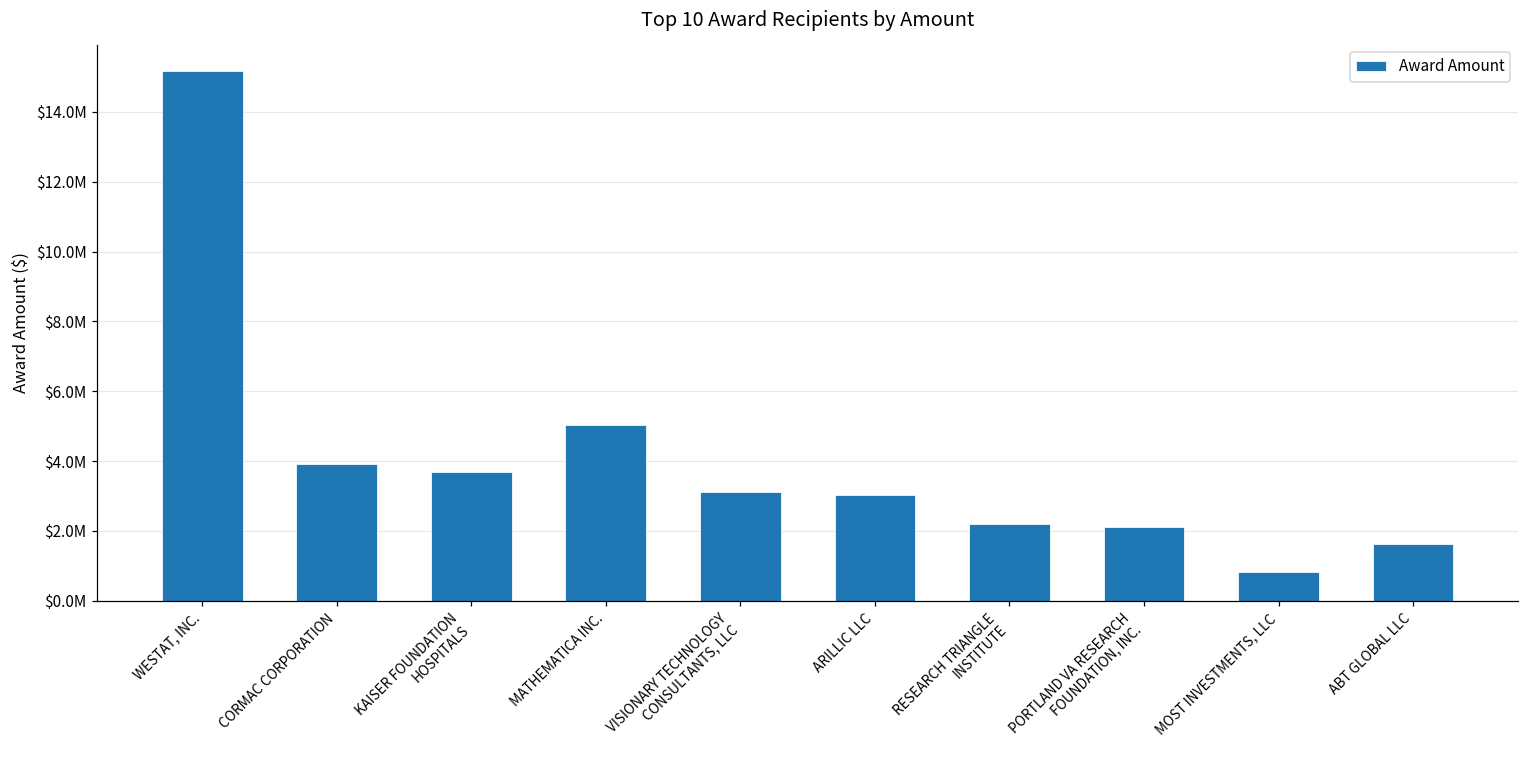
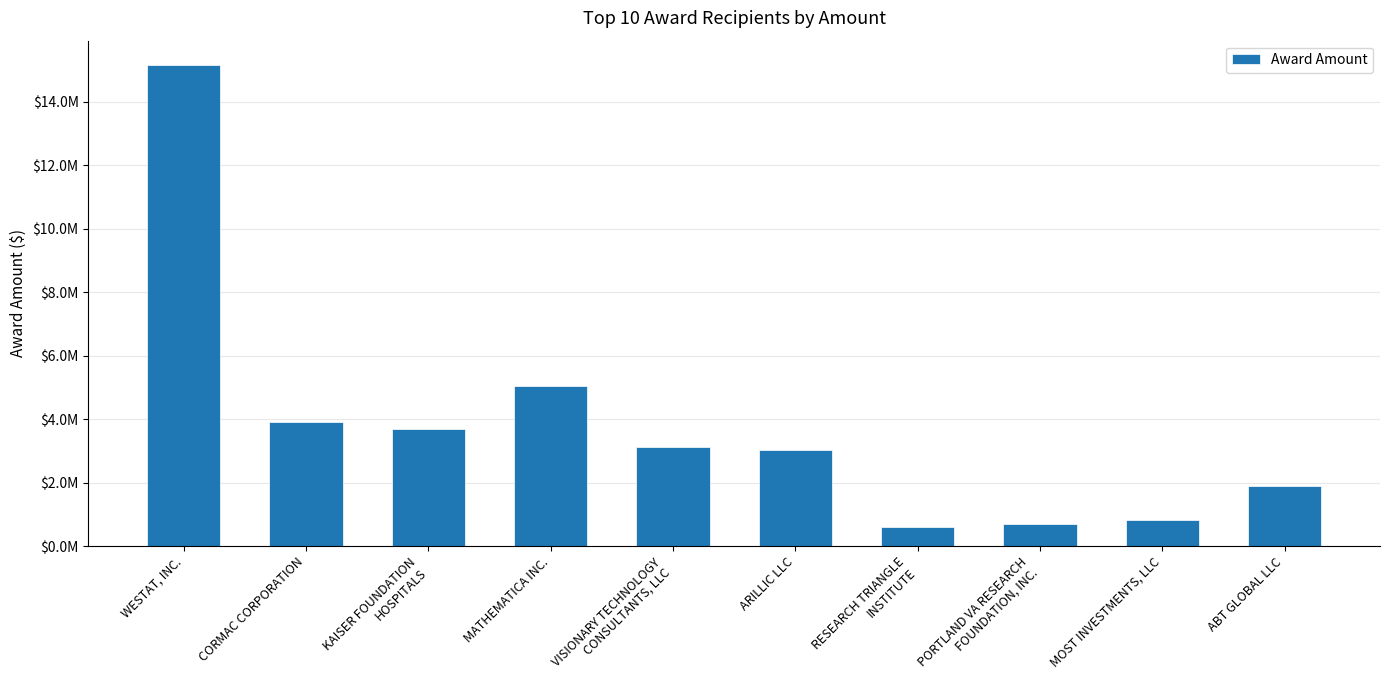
  {
    "WESTAT, INC.": "$15200000",
    "CORMAC CORPORATION": "$3900000",
    "KAISER FOUNDATION HOSPITALS": "$3700000",
    "MATHEMATICA INC.": "$5000000",
    "VISIONARY TECHNOLOGY CONSULTANTS, LLC": "$3100000",
    "ARILLIC LLC": "$3000000",
-   "RESEARCH TRIANGLE INSTITUTE": "$2200000",
-   "PORTLAND VA RESEARCH FOUNDATION, INC.": "$2100000",
+   "RESEARCH TRIANGLE INSTITUTE": "$600000",
+   "PORTLAND VA RESEARCH FOUNDATION, INC.": "$700000",
    "MOST INVESTMENTS, LLC": "$800000",
-   "ABT GLOBAL LLC": "$1600000"
+   "ABT GLOBAL LLC": "$1900000"
  }
